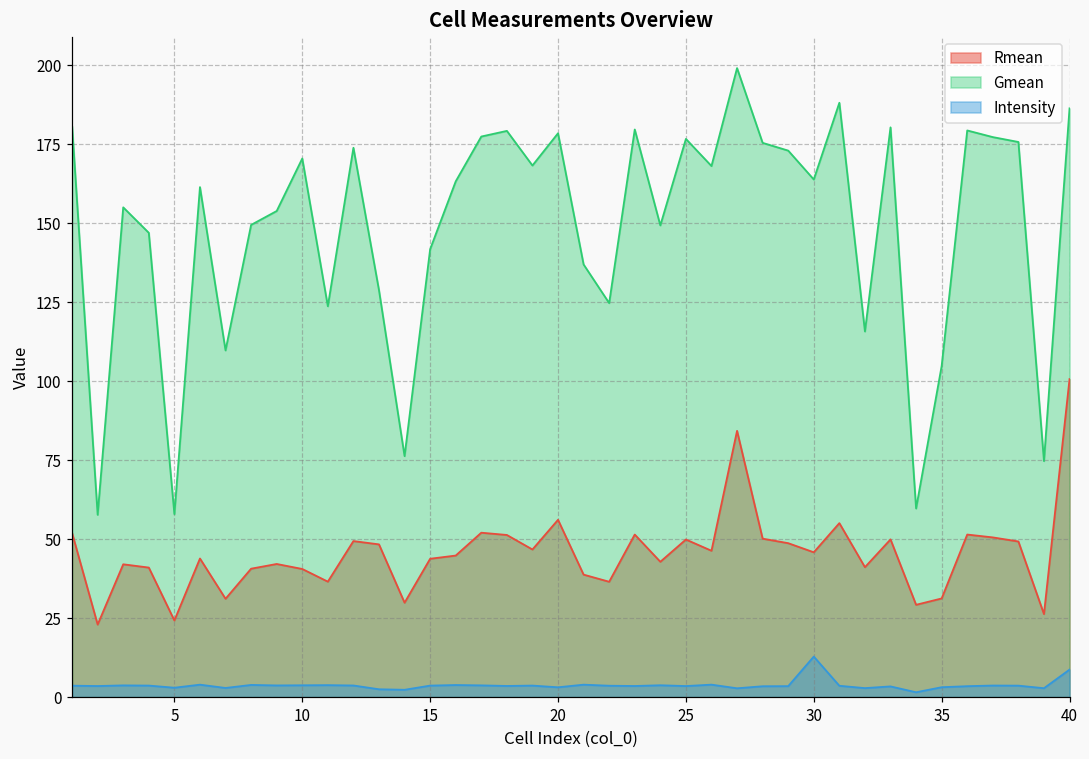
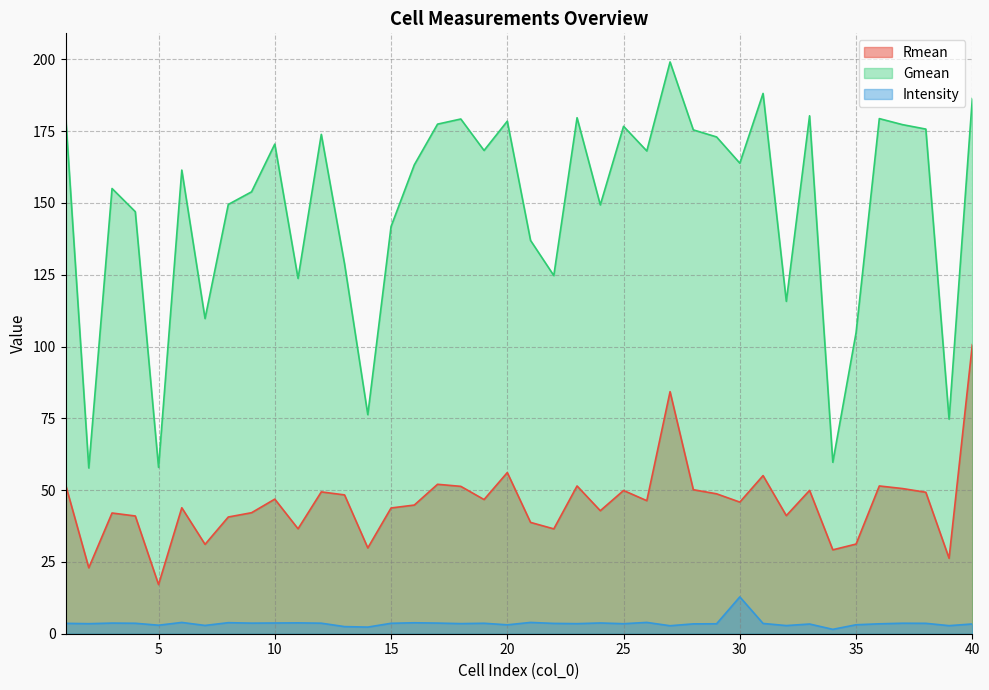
  {
    "Rmean": {
-     "5": 24,
-     "10": 41,
+     "5": 17,
+     "10": 47,
      "15": 44,
      "20": 56,
      "25": 50,
      "30": 46,
      "35": 31,
      "40": 101
    },
    "Gmean": {
      "5": 58,
      "10": 170,
      "15": 142,
      "20": 178,
      "25": 177,
      "30": 164,
      "35": 105,
      "40": 186
    },
    "Intensity": {
      "5": 3,
      "10": 4,
      "15": 4,
      "20": 3,
      "25": 3,
      "30": 13,
      "35": 3,
-     "40": 9
+     "40": 3
    }
  }
